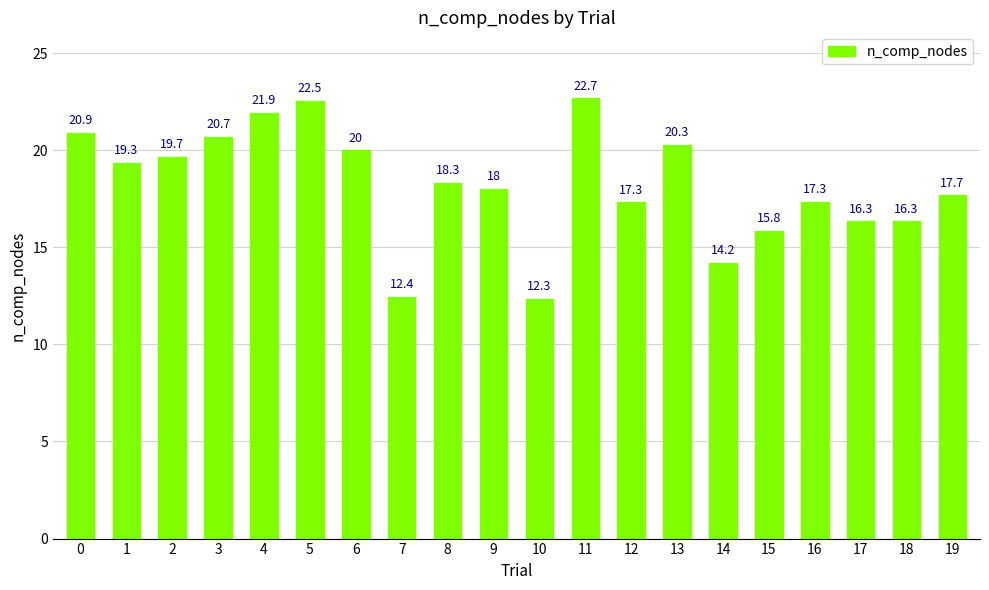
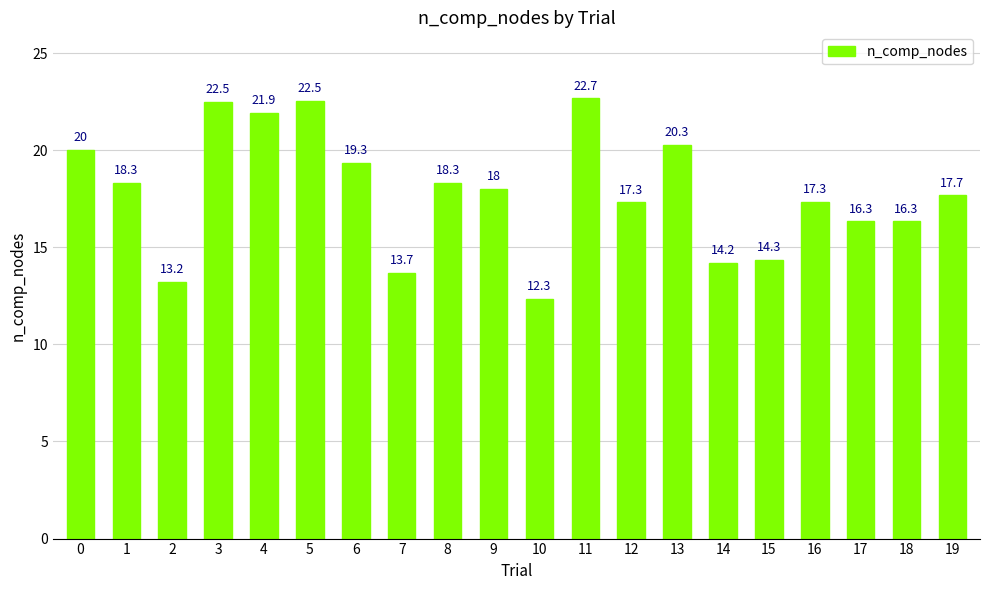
  {
-   "0": 20.9,
-   "1": 19.3,
-   "2": 19.7,
-   "3": 20.7,
+   "0": 20,
+   "1": 18.3,
+   "2": 13.2,
+   "3": 22.5,
    "4": 21.9,
    "5": 22.5,
-   "6": 20,
-   "7": 12.4,
+   "6": 19.3,
+   "7": 13.7,
    "8": 18.3,
    "9": 18,
    "10": 12.3,
    "11": 22.7,
    "12": 17.3,
    "13": 20.3,
    "14": 14.2,
-   "15": 15.8,
+   "15": 14.3,
    "16": 17.3,
    "17": 16.3,
    "18": 16.3,
    "19": 17.7
  }
